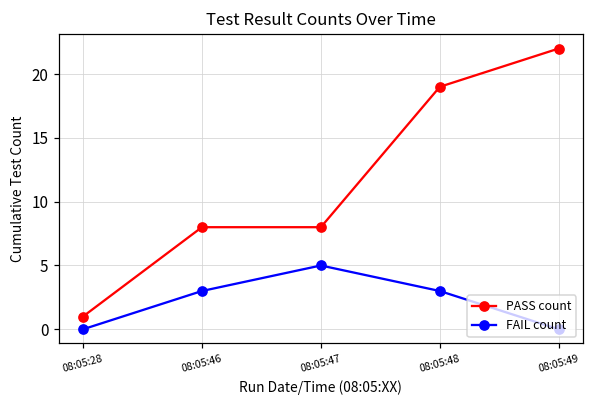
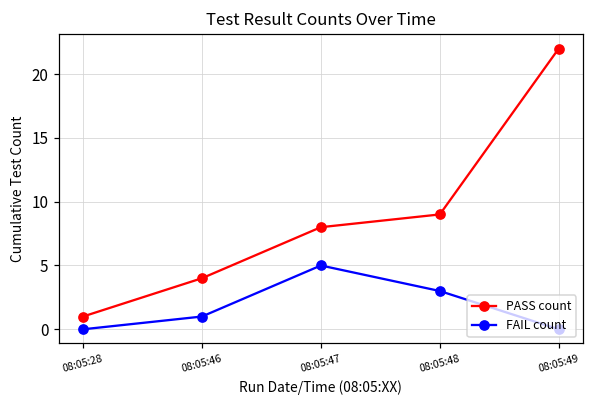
  {
    "PASS count": {
      "08:05:28": 1,
-     "08:05:46": 8,
+     "08:05:46": 4,
      "08:05:47": 8,
-     "08:05:48": 19,
+     "08:05:48": 9,
      "08:05:49": 22
    },
    "FAIL count": {
      "08:05:28": 0,
-     "08:05:46": 3,
+     "08:05:46": 1,
      "08:05:47": 5,
      "08:05:48": 3
    }
  }
